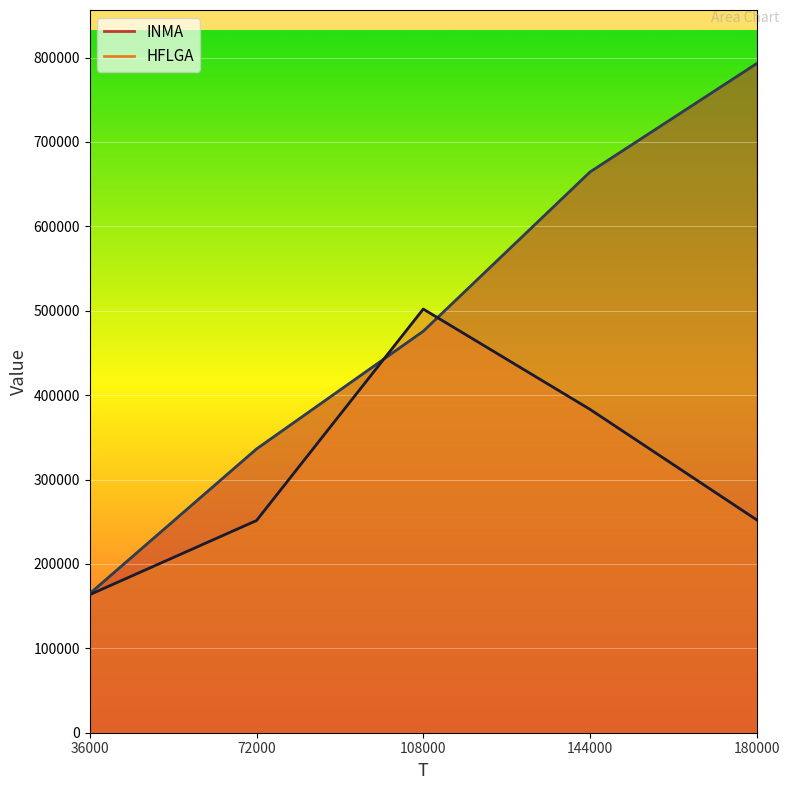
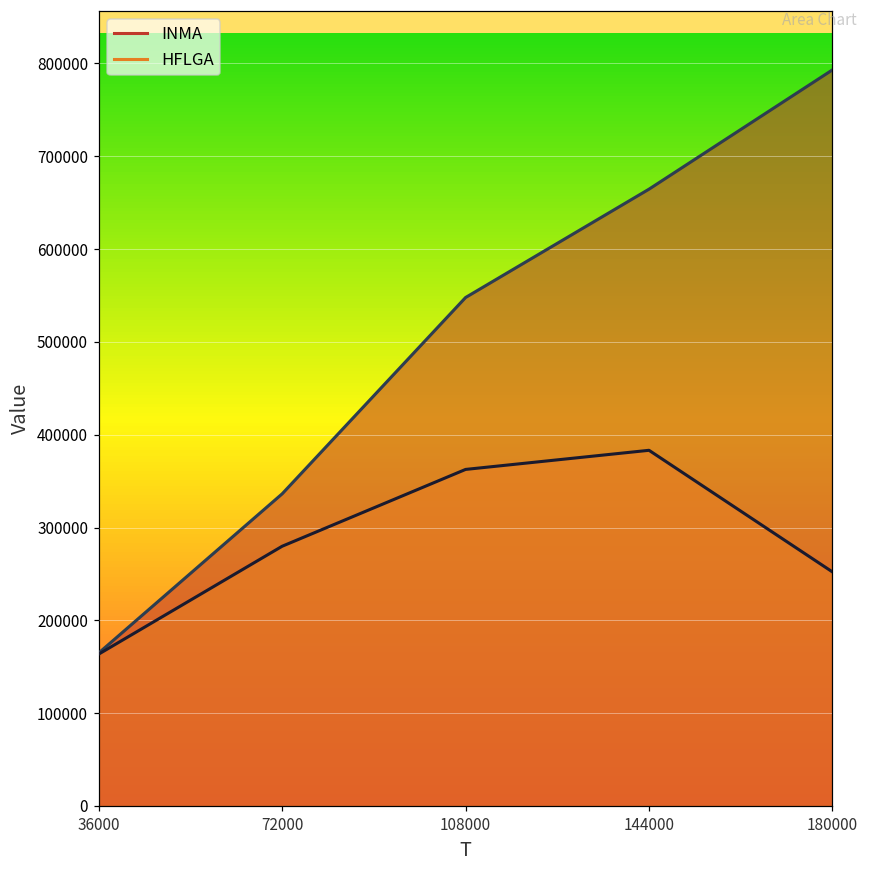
  {
    "INMA": {
      "72000": 340000,
-     "108000": 480000,
+     "108000": 550000,
      "144000": 660000,
      "180000": 790000
    },
    "HFLGA": {
-     "72000": 250000,
-     "108000": 500000,
+     "72000": 280000,
+     "108000": 360000,
      "144000": 380000,
      "180000": 250000
    }
  }
